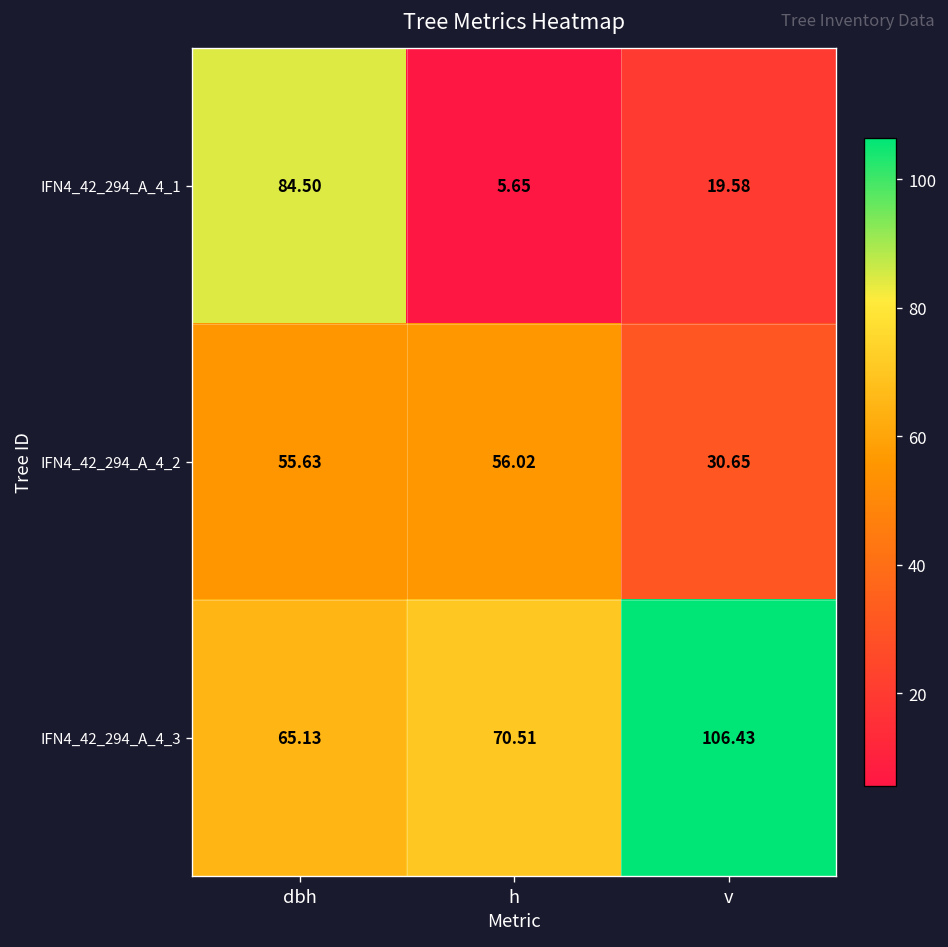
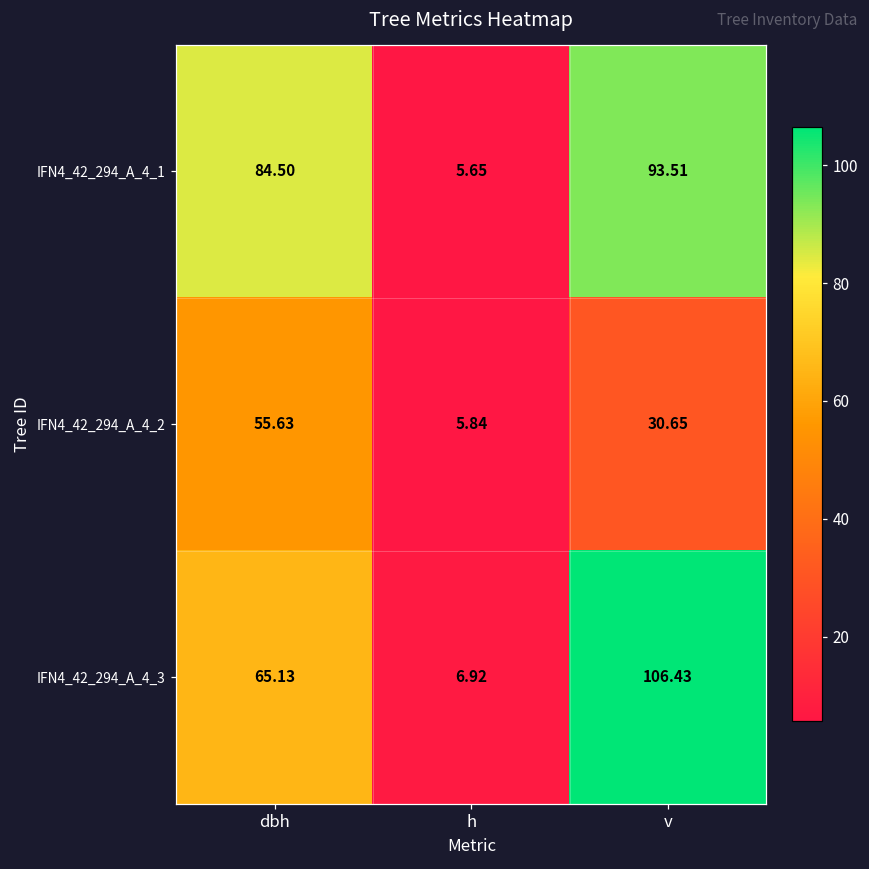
  {
    "IFN4_42_294_A_4_1": {
      "dbh": 84.50,
      "h": 5.65,
-     "v": 19.58
+     "v": 93.51
    },
    "IFN4_42_294_A_4_2": {
      "dbh": 55.63,
-     "h": 56.02,
+     "h": 5.84,
      "v": 30.65
    },
    "IFN4_42_294_A_4_3": {
      "dbh": 65.13,
-     "h": 70.51,
+     "h": 6.92,
      "v": 106.43
    }
  }
